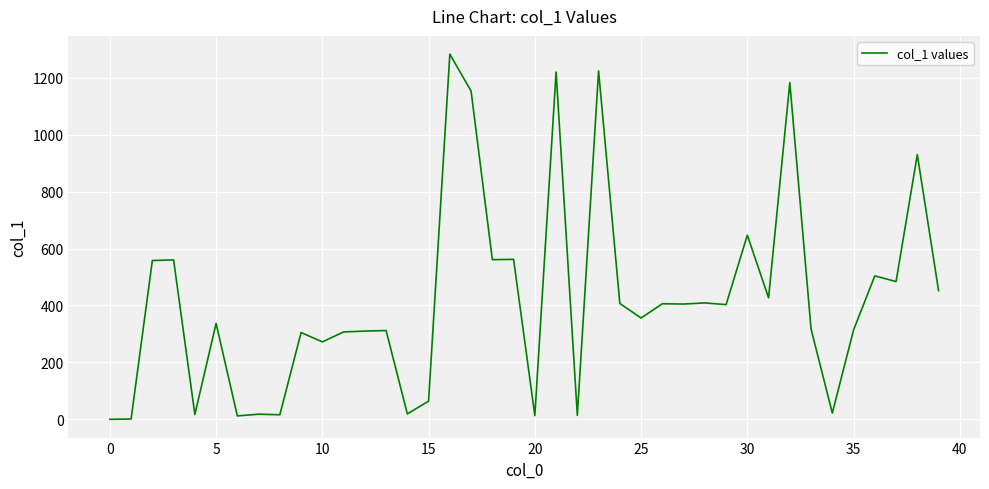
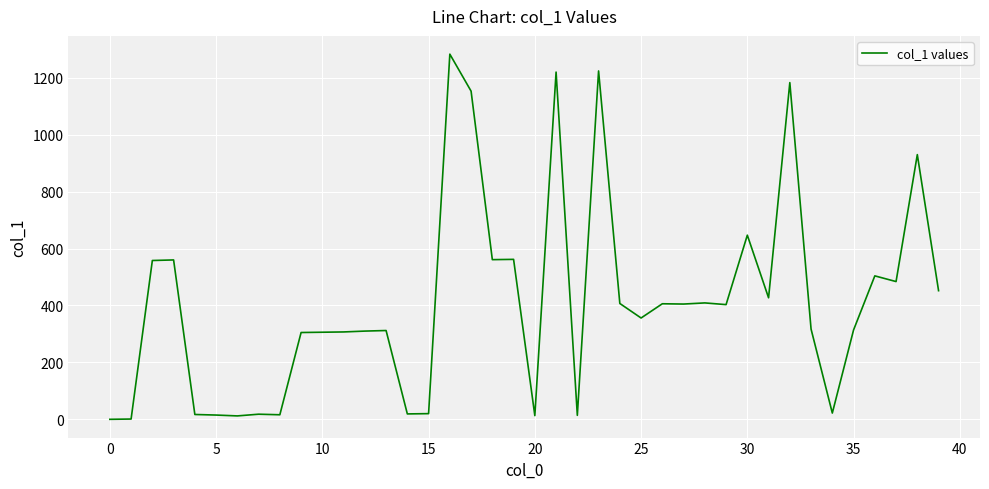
  {
    "0": 0,
-   "5": 340,
-   "10": 270,
-   "15": 60,
+   "5": 20,
+   "10": 310,
+   "15": 20,
    "20": 10,
    "25": 360,
    "30": 650,
    "35": 310
  }
